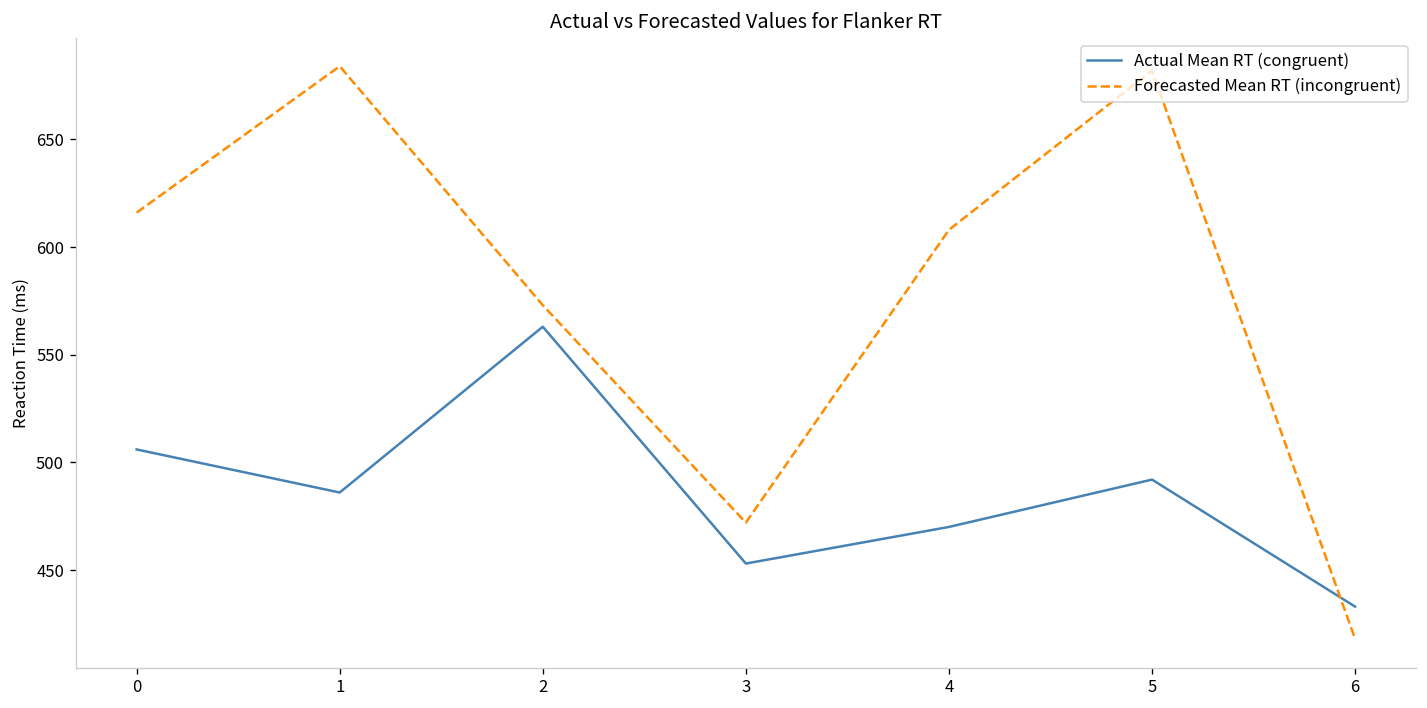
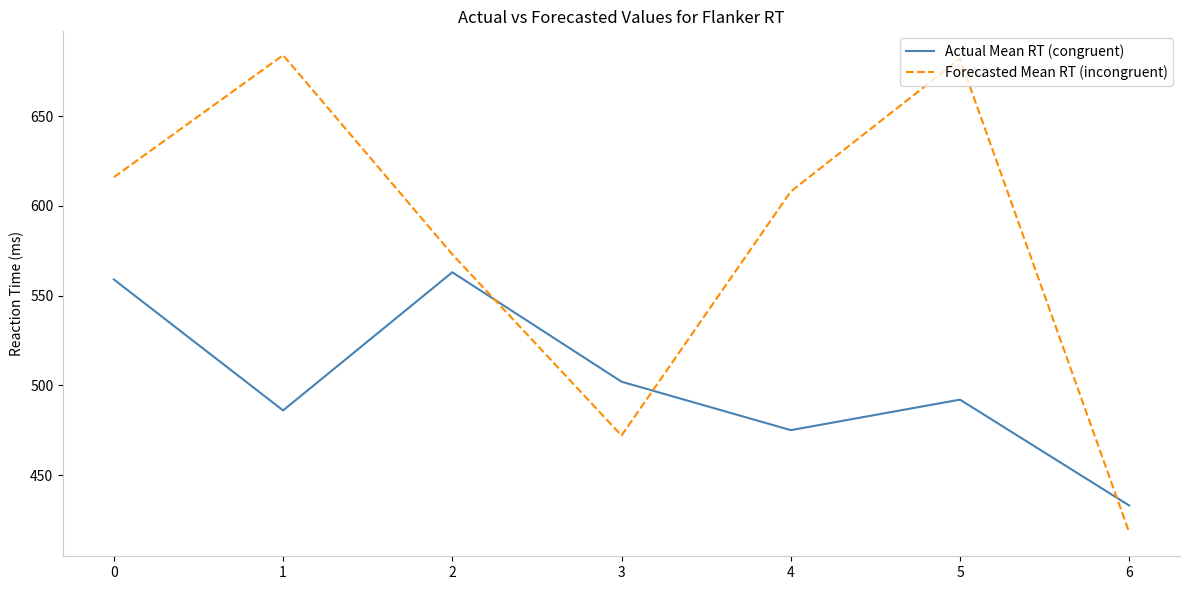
  {
    "Actual Mean RT (congruent)": {
-     "0": 506,
+     "0": 559,
      "1": 486,
      "2": 563,
-     "3": 453,
-     "4": 470,
+     "3": 502,
+     "4": 475,
      "5": 492,
      "6": 433
    },
    "Forecasted Mean RT (incongruent)": {
      "0": 616,
      "1": 684,
      "2": 573,
      "3": 472,
      "4": 608,
      "6": 418
    }
  }
